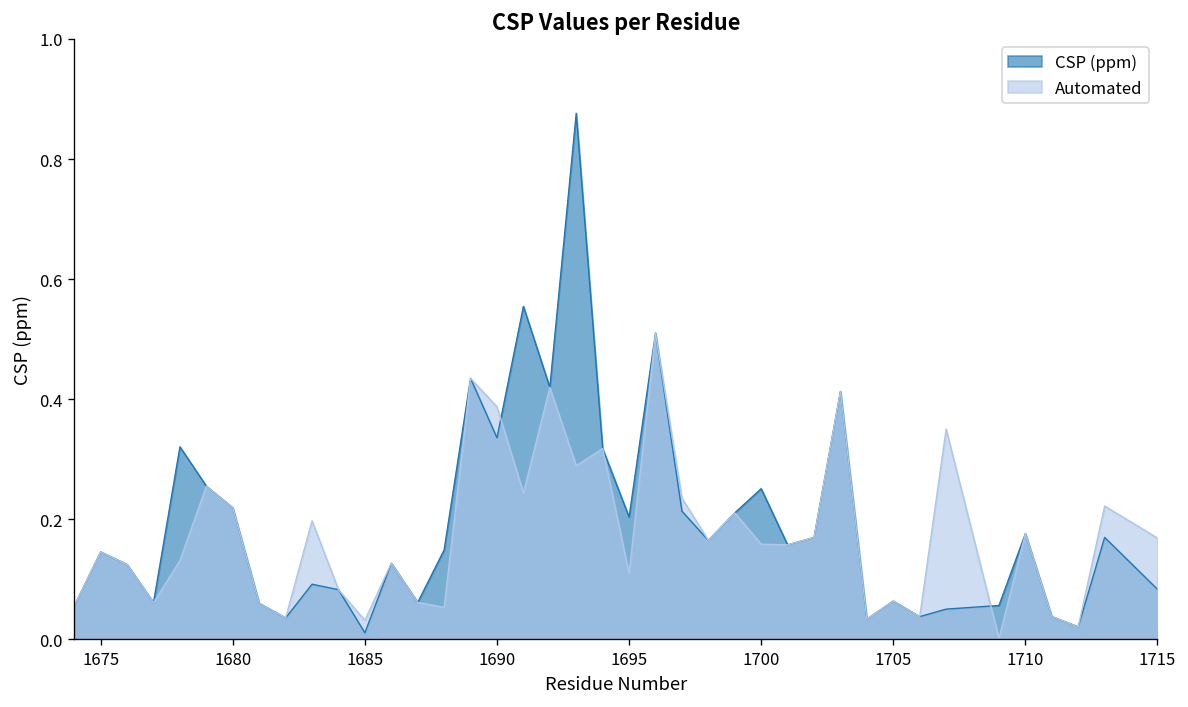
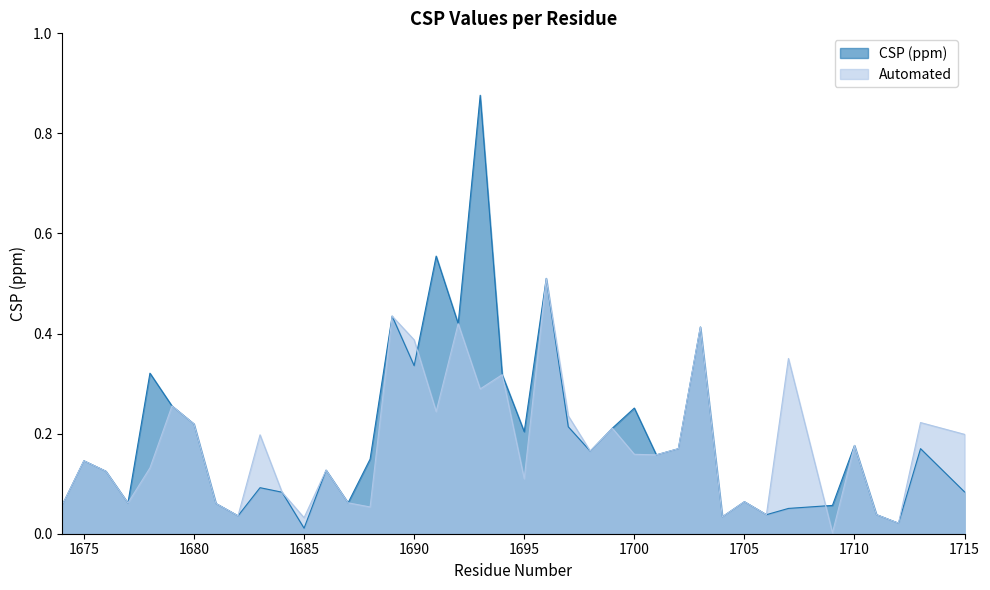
  {
    "CSP (ppm)": {
      "1685": 0.01,
      "1690": 0.34,
      "1695": 0.20,
      "1700": 0.25,
      "1715": 0.08
    },
    "Automated": {
      "1685": 0.03,
      "1690": 0.39,
      "1695": 0.11,
      "1700": 0.16,
-     "1715": 0.17
+     "1715": 0.20
    }
  }
